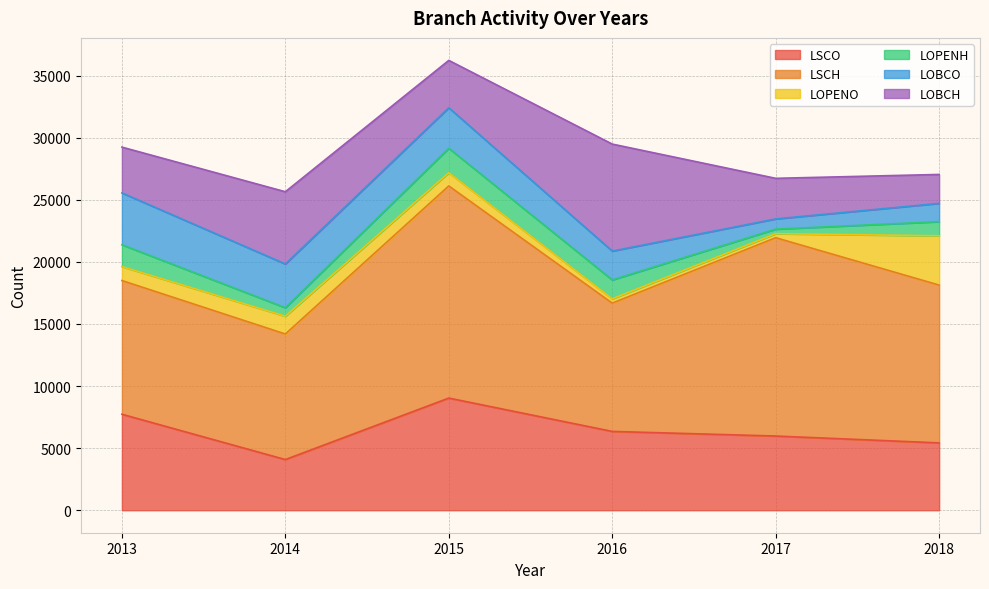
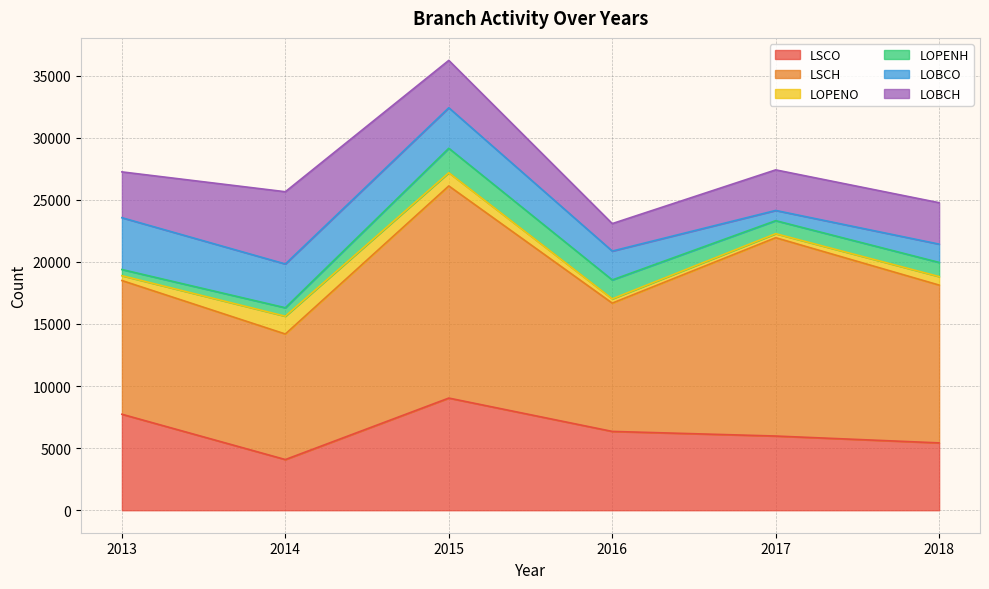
  {
    "LOPENO": {
-     "2013": 1100,
+     "2013": 400,
      "2014": 1400,
      "2015": 1100,
      "2016": 300,
      "2017": 300,
-     "2018": 4000
+     "2018": 700
    },
    "LOPENH": {
-     "2013": 1800,
+     "2013": 500,
      "2014": 700,
      "2015": 2000,
      "2016": 1500,
-     "2017": 400,
+     "2017": 1000,
      "2018": 1100
    },
    "LOBCO": {
      "2013": 4200,
      "2014": 3500,
      "2015": 3300,
      "2016": 2300,
      "2017": 800,
      "2018": 1500
    },
    "LOBCH": {
      "2013": 3700,
      "2014": 5800,
      "2015": 3800,
-     "2016": 8600,
+     "2016": 2200,
      "2017": 3300,
-     "2018": 2300
+     "2018": 3300
    }
  }
